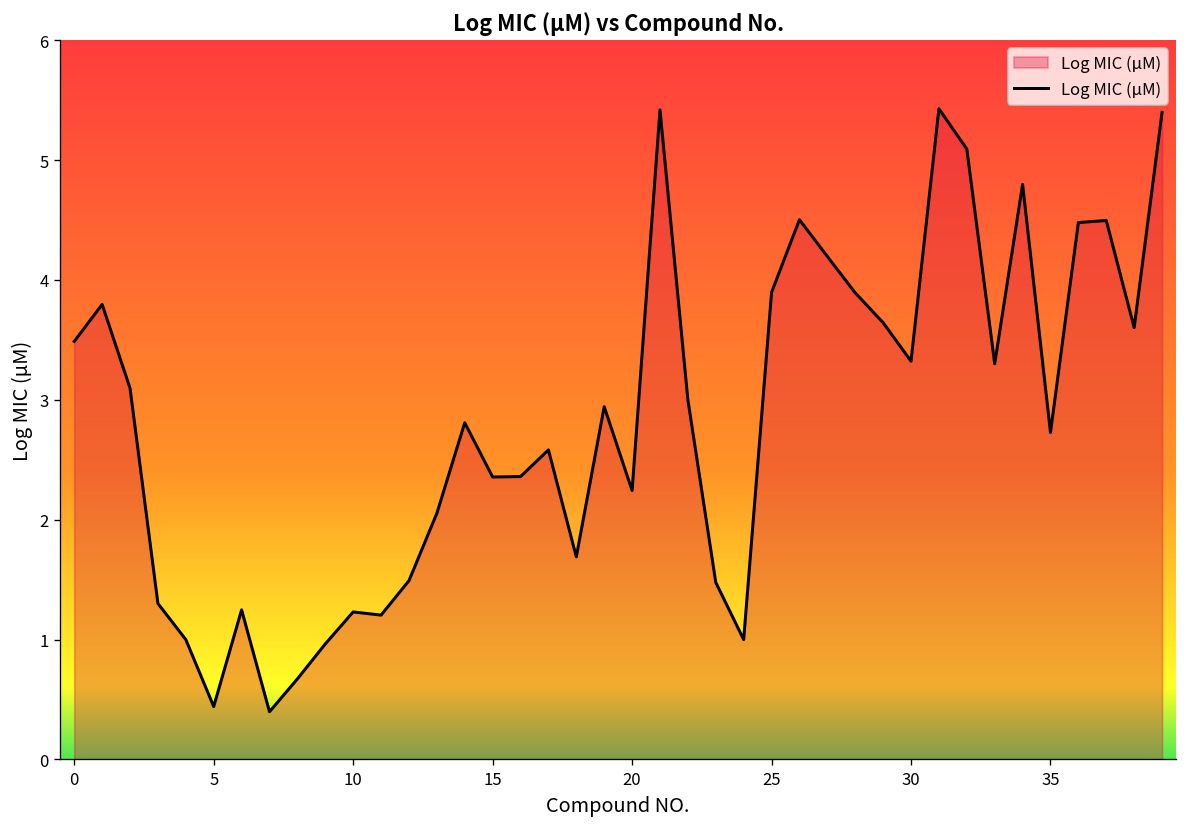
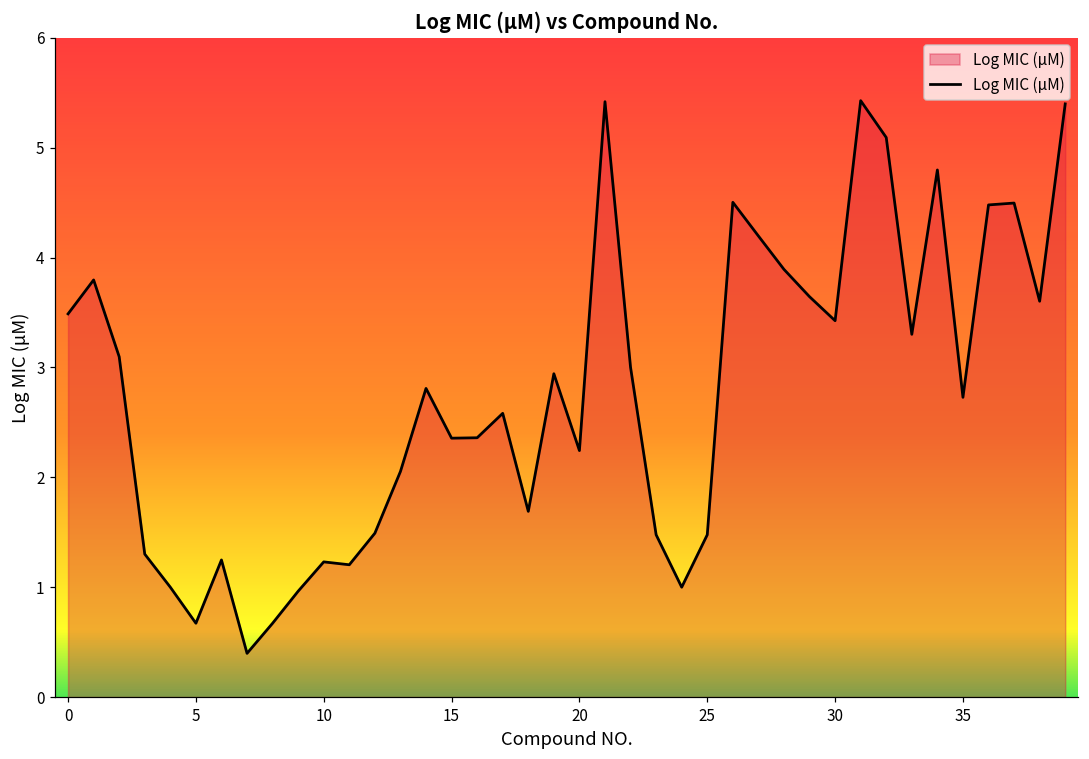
  {
    "0": 3.5,
-   "5": 0.4,
+   "5": 0.7,
    "10": 1.2,
    "15": 2.4,
    "20": 2.2,
-   "25": 3.9,
-   "30": 3.3,
+   "25": 1.5,
+   "30": 3.4,
    "35": 2.7
  }
